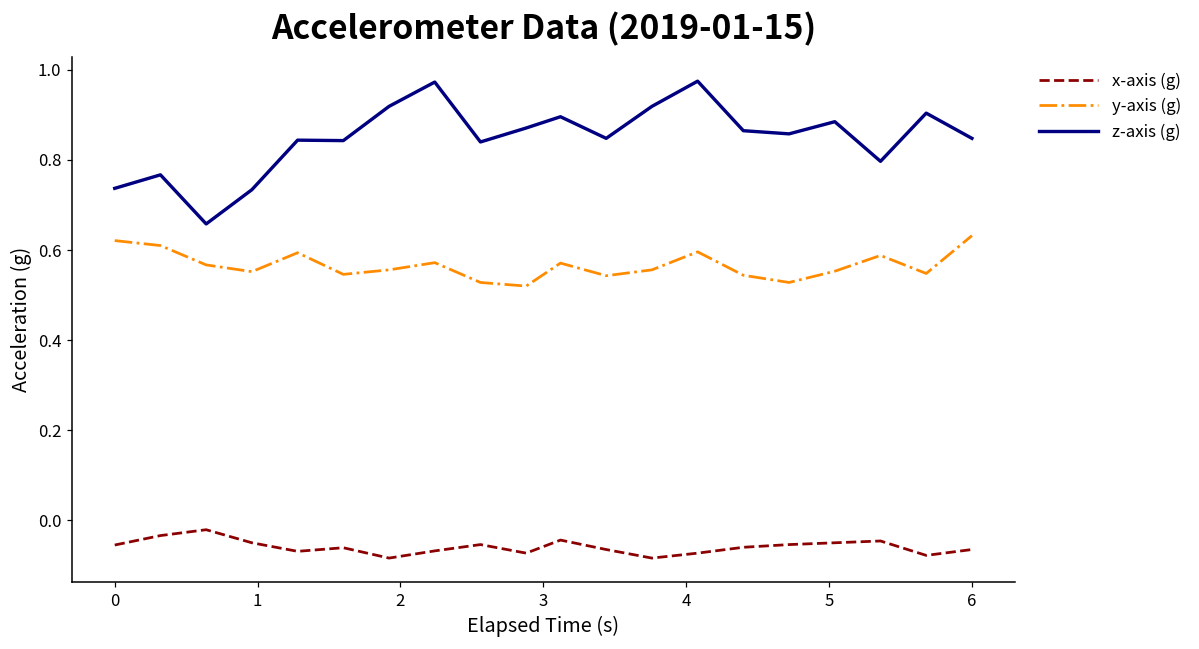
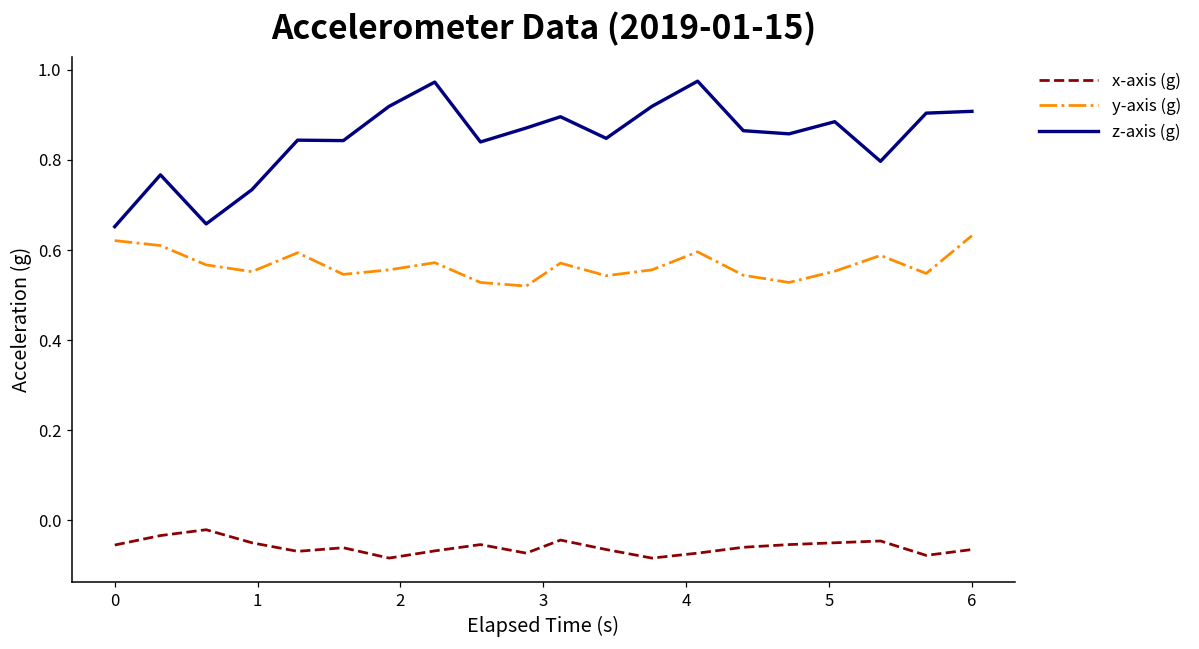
  {
    "x-axis (g)": {
      "0": -0.06,
      "6": -0.07
    },
    "y-axis (g)": {
      "0": 0.62,
      "6": 0.63
    },
    "z-axis (g)": {
-     "0": 0.74,
-     "6": 0.85
+     "0": 0.65,
+     "6": 0.91
    }
  }
